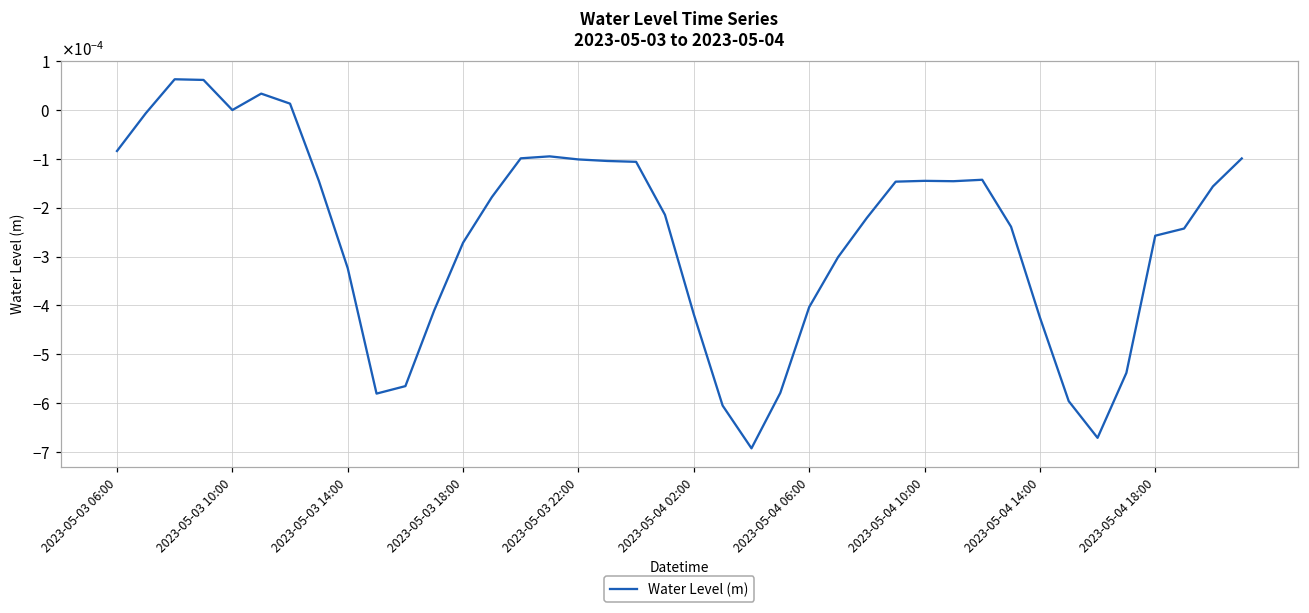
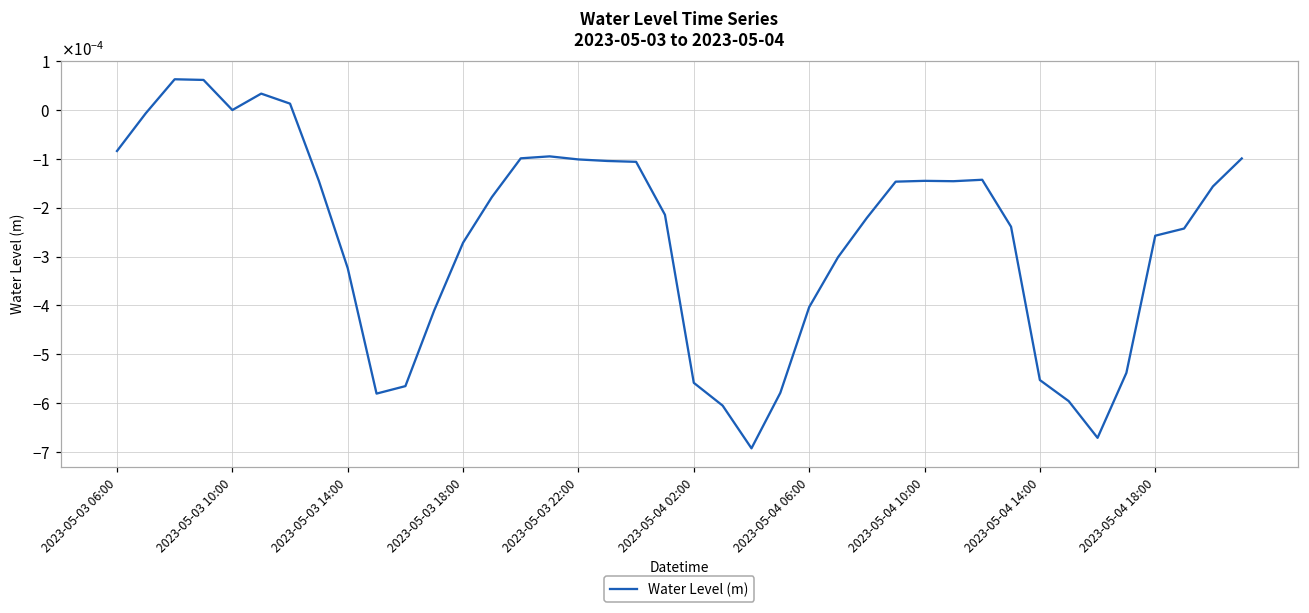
  {
    "2023-05-03 06:00": -0.00008,
    "2023-05-03 10:00": 0.00000,
    "2023-05-03 14:00": -0.00032,
    "2023-05-03 18:00": -0.00027,
    "2023-05-03 22:00": -0.00010,
-   "2023-05-04 02:00": -0.00042,
+   "2023-05-04 02:00": -0.00056,
    "2023-05-04 06:00": -0.00040,
    "2023-05-04 10:00": -0.00014,
-   "2023-05-04 14:00": -0.00042,
+   "2023-05-04 14:00": -0.00055,
    "2023-05-04 18:00": -0.00026
  }
